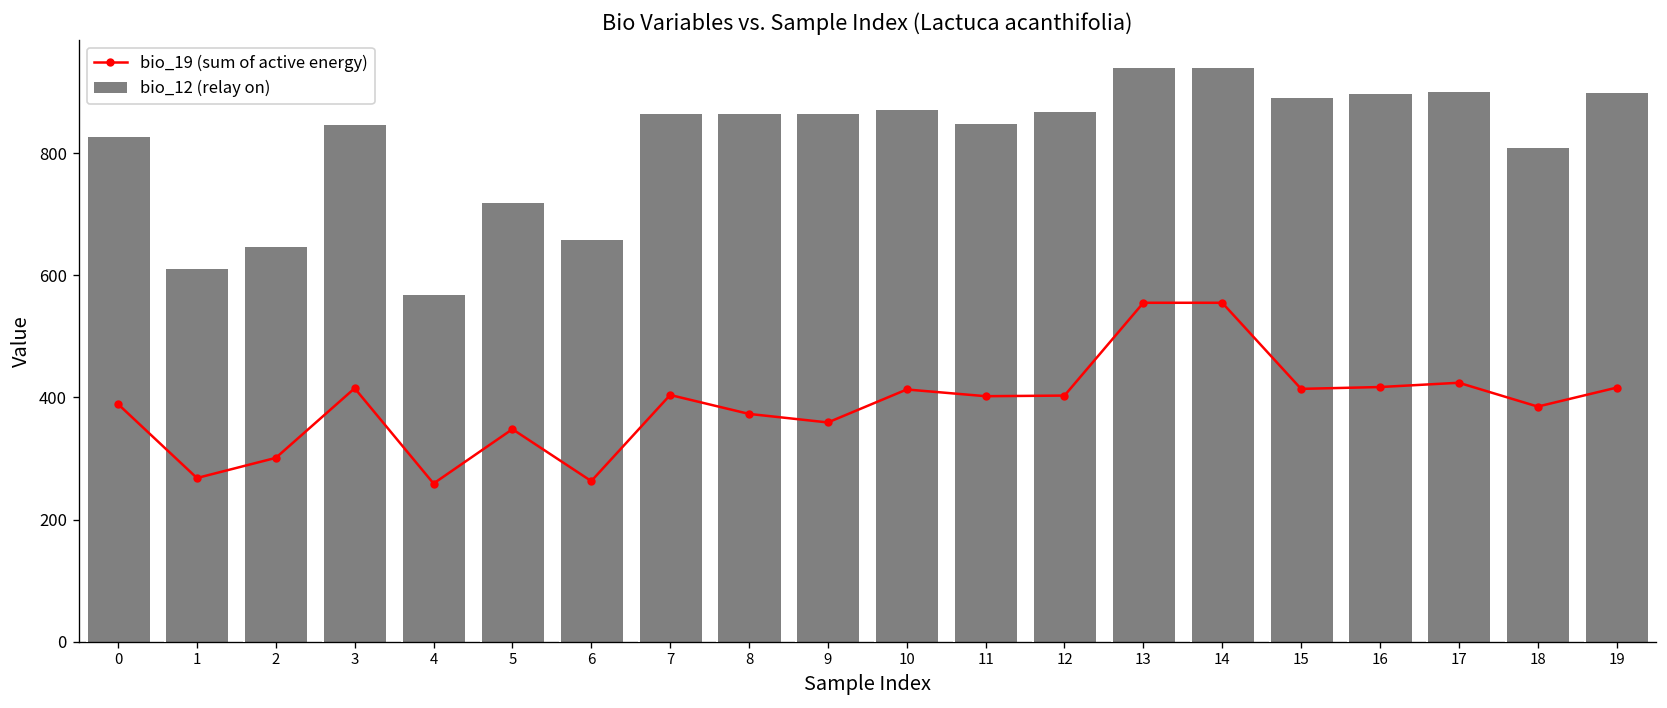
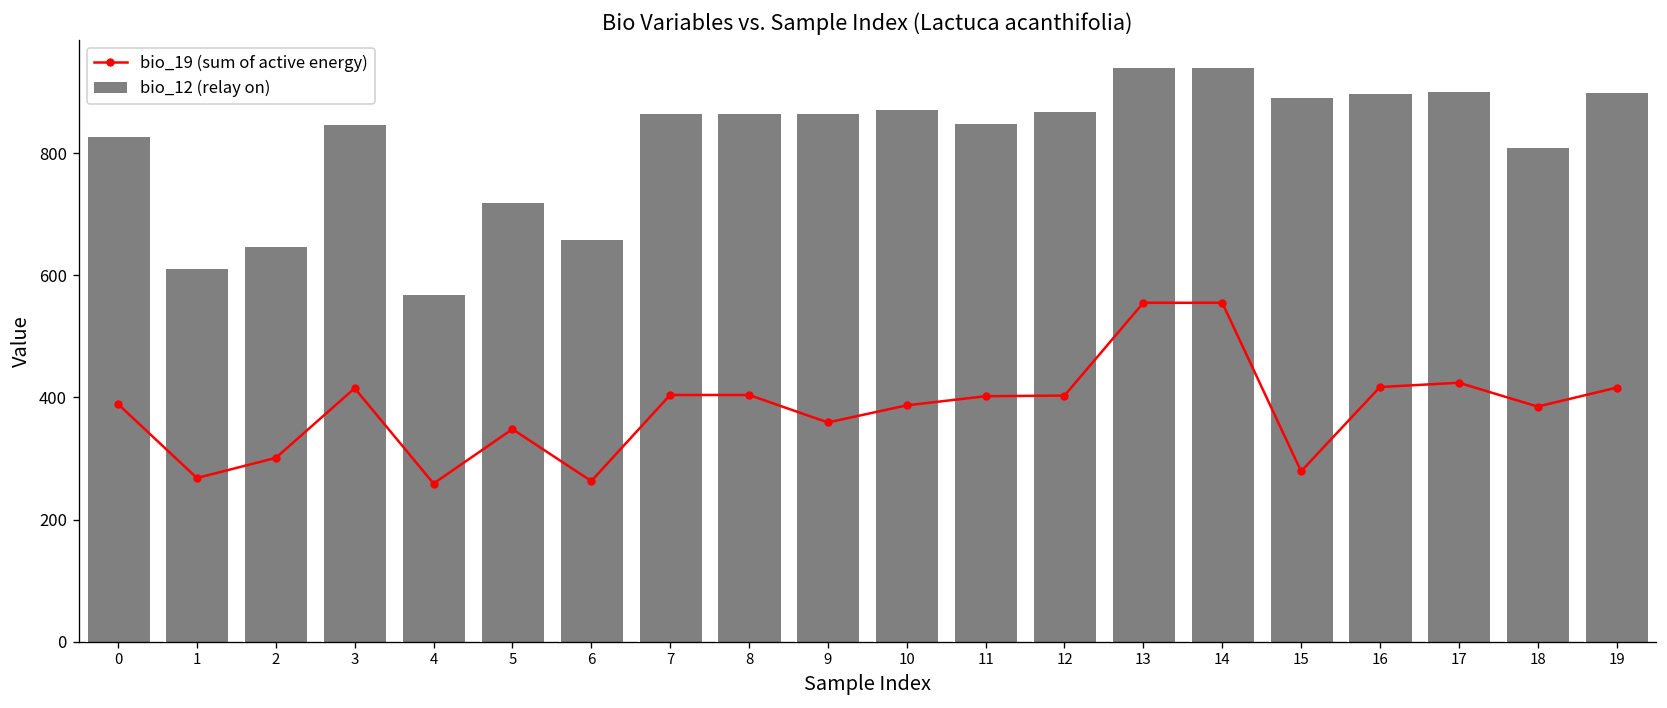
  {
    "bio_19 (sum of active energy)": {
      "0": 390,
      "1": 270,
      "2": 300,
      "3": 420,
      "4": 260,
      "5": 350,
      "6": 260,
      "7": 400,
-     "8": 370,
+     "8": 400,
      "9": 360,
-     "10": 410,
+     "10": 390,
      "11": 400,
      "12": 400,
      "13": 560,
      "14": 560,
-     "15": 410,
+     "15": 280,
      "16": 420,
      "17": 420,
      "18": 390,
      "19": 420
    }
  }
